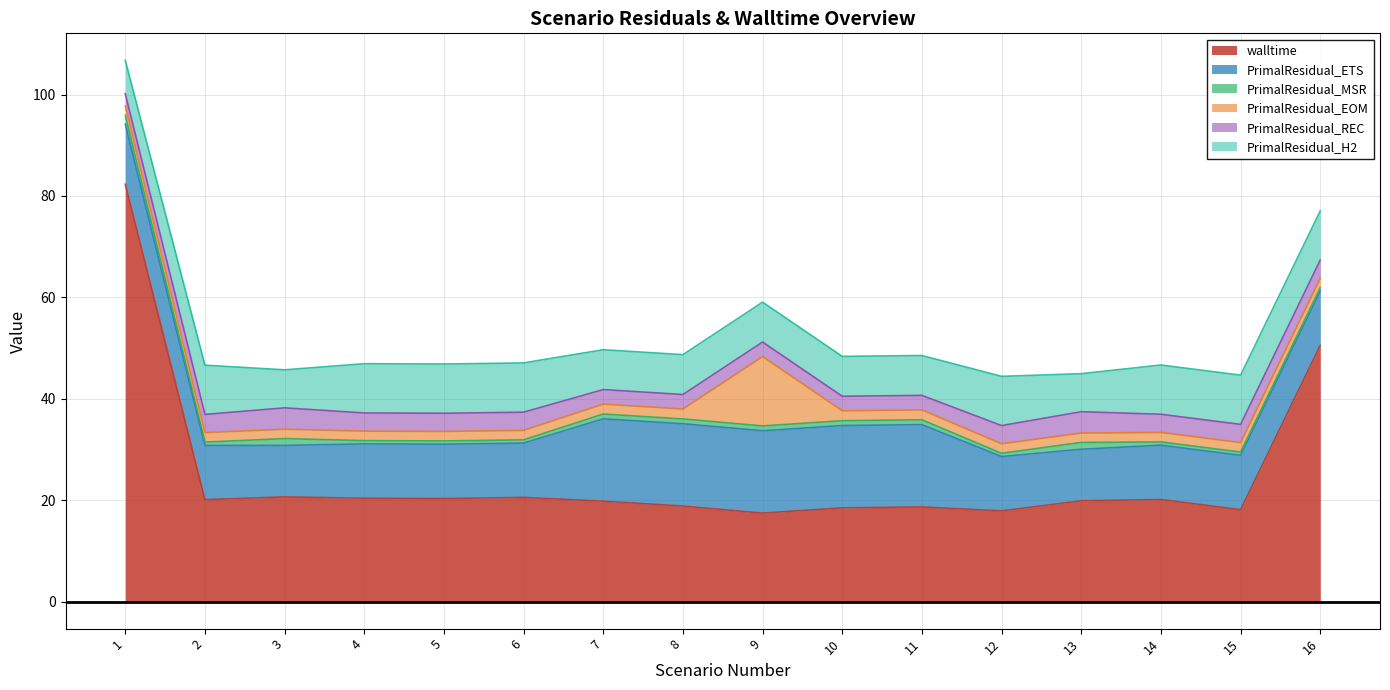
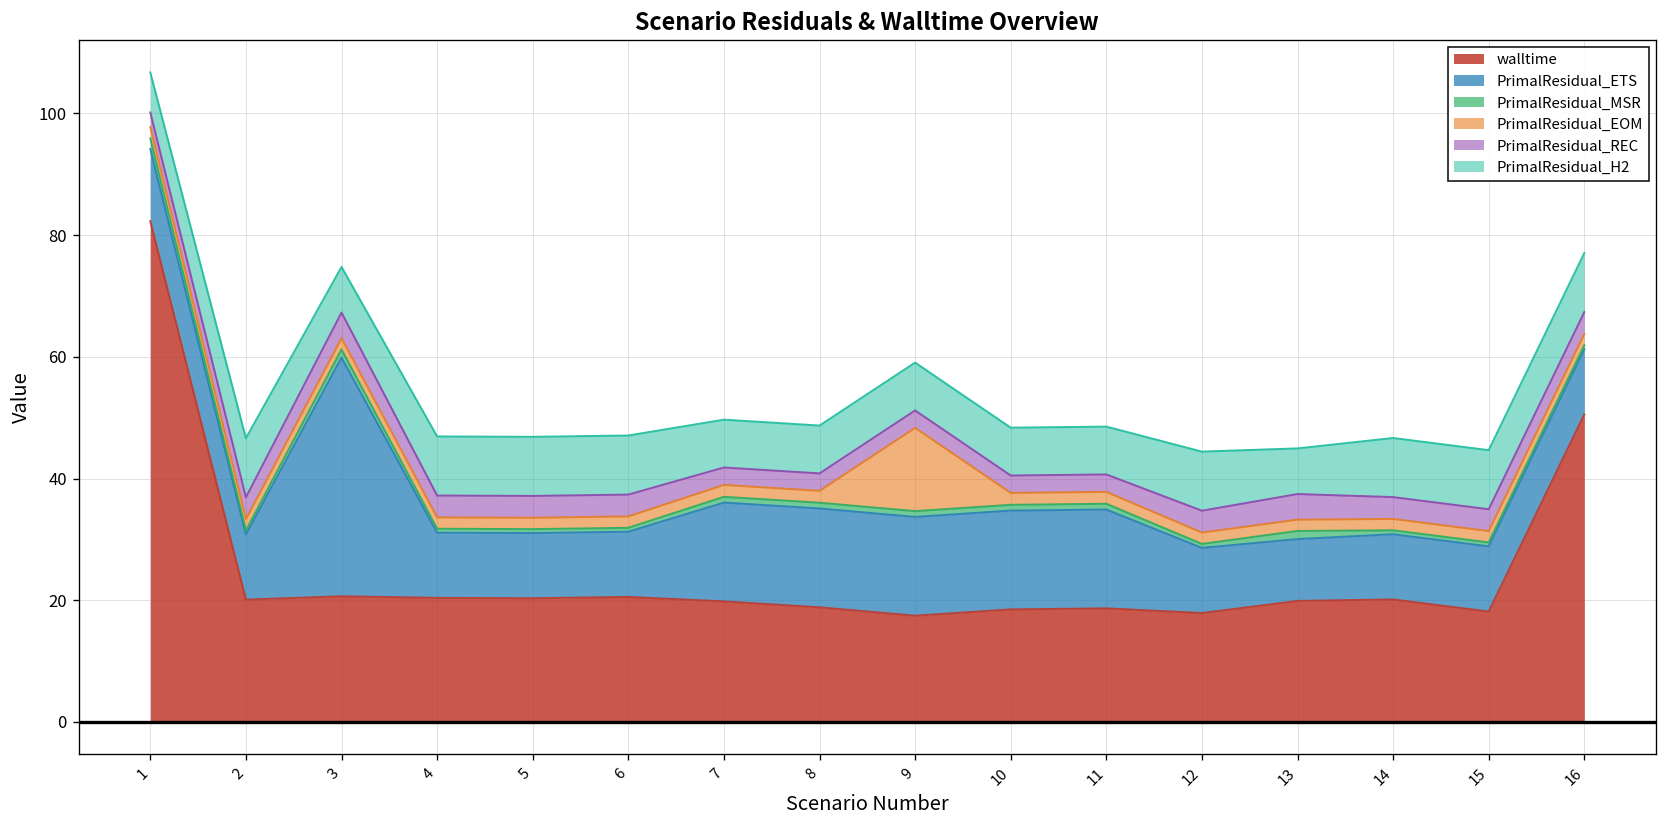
  {
    "walltime": {
      "1": 82,
      "2": 20,
      "3": 21,
      "4": 20,
      "5": 20,
      "6": 21,
      "7": 20,
      "8": 19,
      "9": 17,
      "10": 18,
      "11": 19,
      "12": 18,
      "13": 20,
      "14": 20,
      "15": 18,
      "16": 51
    },
    "PrimalResidual_ETS": {
      "1": 12,
      "2": 11,
-     "3": 10,
+     "3": 39,
      "4": 11,
      "5": 11,
      "6": 11,
      "7": 16,
      "8": 16,
      "9": 16,
      "10": 16,
      "11": 16,
      "12": 11,
      "13": 10,
      "14": 11,
      "15": 11,
      "16": 11
    },
    "PrimalResidual_MSR": {
      "1": 2,
      "2": 1,
      "3": 1,
      "4": 1,
      "5": 1,
      "6": 1,
      "7": 1,
      "8": 1,
      "9": 1,
      "10": 1,
      "11": 1,
      "12": 1,
      "13": 1,
      "14": 1,
      "15": 1,
      "16": 1
    },
    "PrimalResidual_EOM": {
      "1": 2,
      "2": 2,
      "3": 2,
      "4": 2,
      "5": 2,
      "6": 2,
      "7": 2,
      "8": 2,
      "9": 14,
      "10": 2,
      "11": 2,
      "12": 2,
      "13": 2,
      "14": 2,
      "15": 2,
      "16": 2
    },
    "PrimalResidual_REC": {
      "1": 2,
      "2": 4,
      "3": 4,
      "4": 4,
      "5": 4,
      "6": 4,
      "7": 3,
      "8": 3,
      "9": 3,
      "10": 3,
      "11": 3,
      "12": 4,
      "13": 4,
      "14": 4,
      "15": 4,
      "16": 4
    },
    "PrimalResidual_H2": {
      "1": 7,
      "2": 10,
      "3": 8,
      "4": 10,
      "5": 10,
      "6": 10,
      "7": 8,
      "8": 8,
      "9": 8,
      "10": 8,
      "11": 8,
      "12": 10,
      "13": 8,
      "14": 10,
      "15": 10,
      "16": 10
    }
  }
